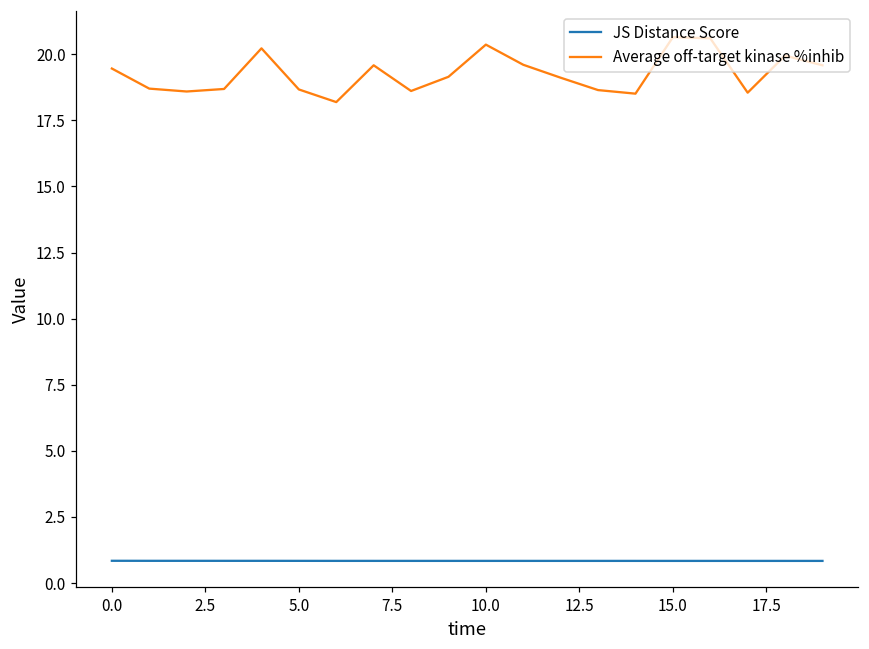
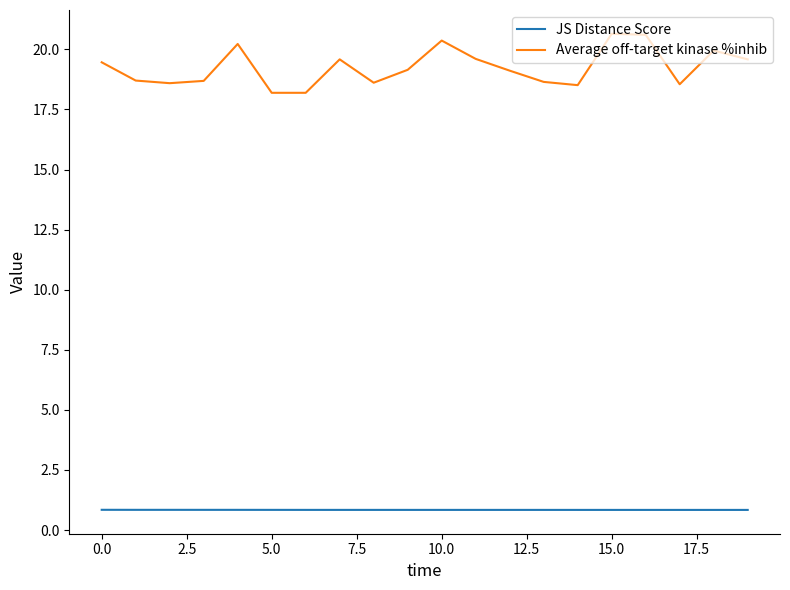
  {
    "JS Distance Score": {
      "0.0": 0.8,
      "5.0": 0.8,
      "10.0": 0.8,
      "15.0": 0.8
    },
    "Average off-target kinase %inhib": {
      "0.0": 19.5,
-     "5.0": 18.7,
+     "5.0": 18.2,
      "10.0": 20.4
    }
  }
